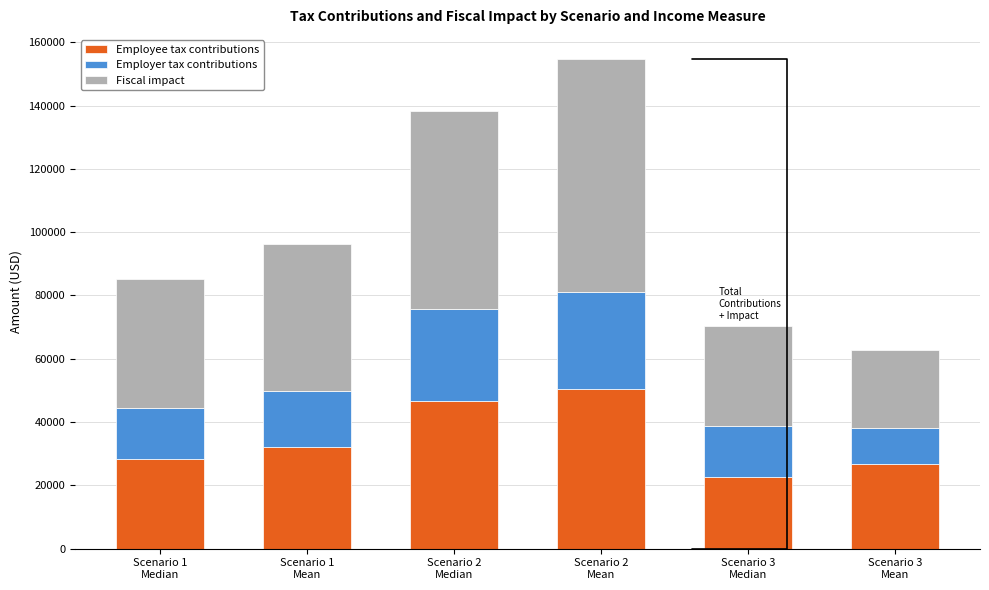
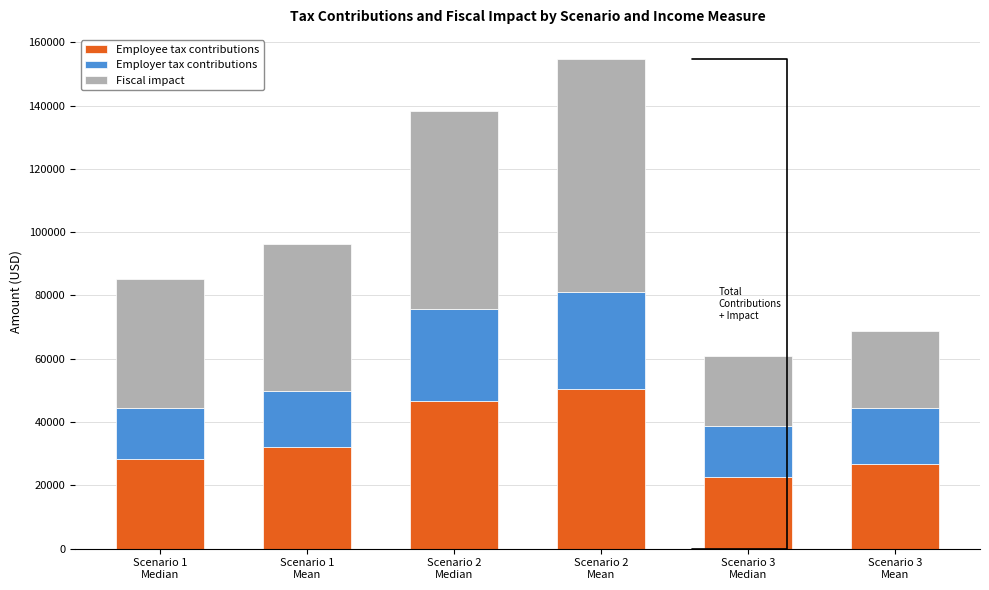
  {
    "Employee tax contributions": {
      "Scenario 1 Median": 28000,
      "Scenario 1 Mean": 32000,
      "Scenario 2 Median": 47000,
      "Scenario 2 Mean": 50000,
      "Scenario 3 Median": 23000,
      "Scenario 3 Mean": 27000
    },
    "Employer tax contributions": {
      "Scenario 1 Median": 16000,
      "Scenario 1 Mean": 18000,
      "Scenario 2 Median": 29000,
      "Scenario 2 Mean": 31000,
      "Scenario 3 Median": 16000,
-     "Scenario 3 Mean": 12000
+     "Scenario 3 Mean": 18000
    },
    "Fiscal impact": {
      "Scenario 1 Median": 41000,
      "Scenario 1 Mean": 46000,
      "Scenario 2 Median": 63000,
      "Scenario 2 Mean": 74000,
-     "Scenario 3 Median": 31000,
+     "Scenario 3 Median": 22000,
      "Scenario 3 Mean": 24000
    }
  }
